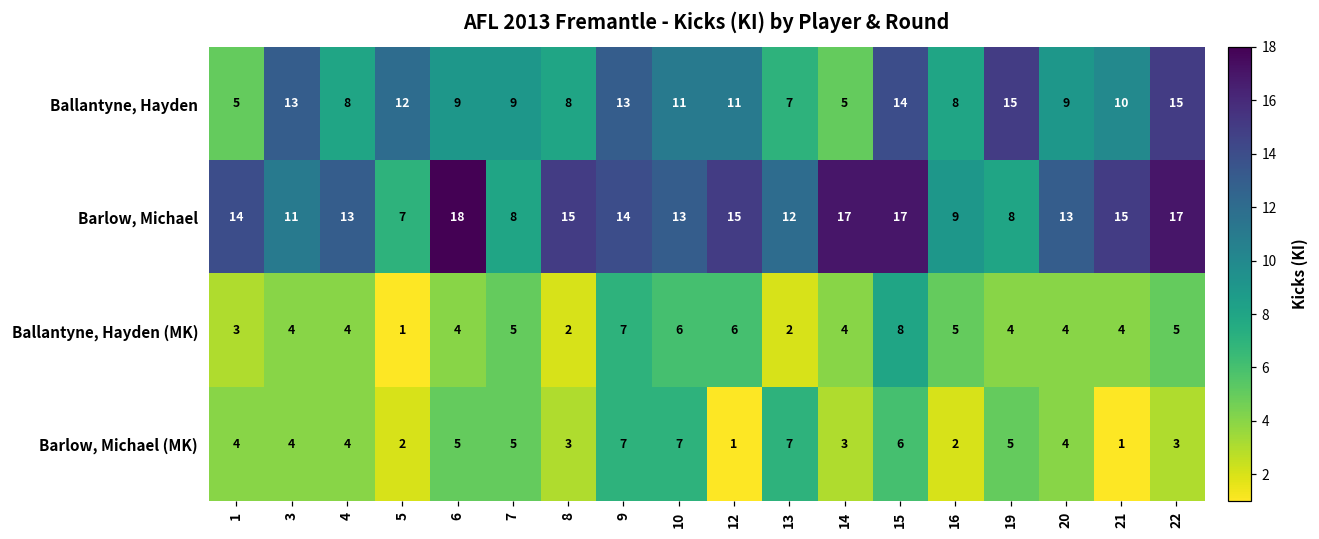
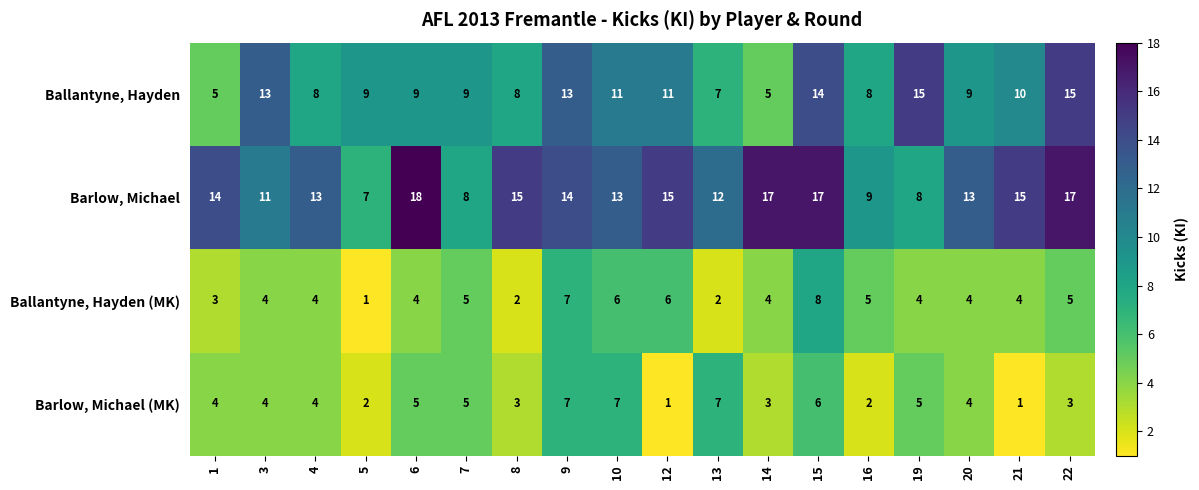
  {
    "Ballantyne, Hayden": {
      "1": 5,
      "3": 13,
      "4": 8,
-     "5": 12,
+     "5": 9,
      "6": 9,
      "7": 9,
      "8": 8,
      "9": 13,
      "10": 11,
      "12": 11,
      "13": 7,
      "14": 5,
      "15": 14,
      "16": 8,
      "19": 15,
      "20": 9,
      "21": 10,
      "22": 15
    },
    "Barlow, Michael": {
      "1": 14,
      "3": 11,
      "4": 13,
      "5": 7,
      "6": 18,
      "7": 8,
      "8": 15,
      "9": 14,
      "10": 13,
      "12": 15,
      "13": 12,
      "14": 17,
      "15": 17,
      "16": 9,
      "19": 8,
      "20": 13,
      "21": 15,
      "22": 17
    },
    "Ballantyne, Hayden (MK)": {
      "1": 3,
      "3": 4,
      "4": 4,
      "5": 1,
      "6": 4,
      "7": 5,
      "8": 2,
      "9": 7,
      "10": 6,
      "12": 6,
      "13": 2,
      "14": 4,
      "15": 8,
      "16": 5,
      "19": 4,
      "20": 4,
      "21": 4,
      "22": 5
    },
    "Barlow, Michael (MK)": {
      "1": 4,
      "3": 4,
      "4": 4,
      "5": 2,
      "6": 5,
      "7": 5,
      "8": 3,
      "9": 7,
      "10": 7,
      "12": 1,
      "13": 7,
      "14": 3,
      "15": 6,
      "16": 2,
      "19": 5,
      "20": 4,
      "21": 1,
      "22": 3
    }
  }
